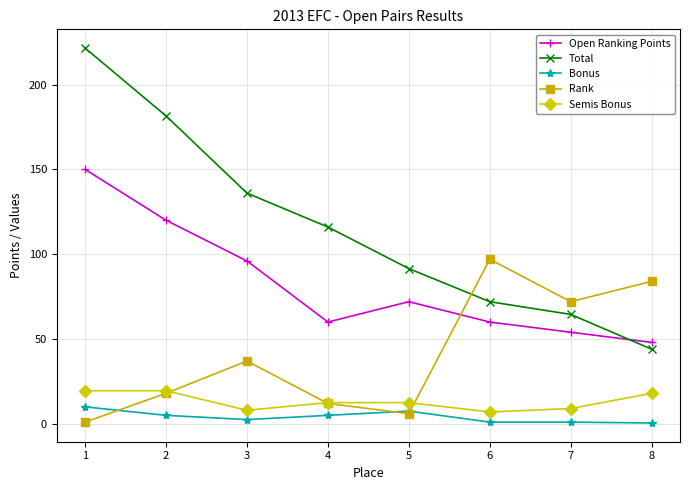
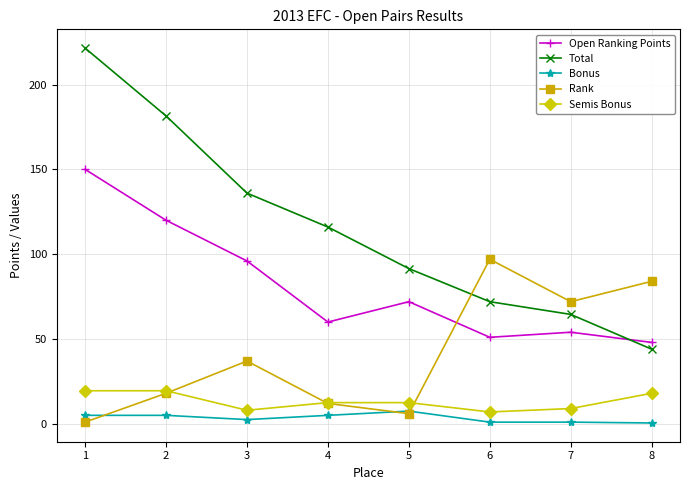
  {
    "Open Ranking Points": {
      "1": 150,
      "2": 120,
      "3": 96,
      "4": 60,
      "5": 72,
-     "6": 60,
+     "6": 51,
      "7": 54,
      "8": 48
    },
    "Total": {
      "1": 222,
      "2": 182,
      "3": 136,
      "4": 116,
      "5": 92,
      "6": 72,
      "7": 65,
      "8": 44
    },
    "Bonus": {
-     "1": 10,
+     "1": 5,
      "2": 5,
      "3": 3,
      "4": 5,
      "6": 1,
      "7": 1,
      "8": 1
    }
  }
